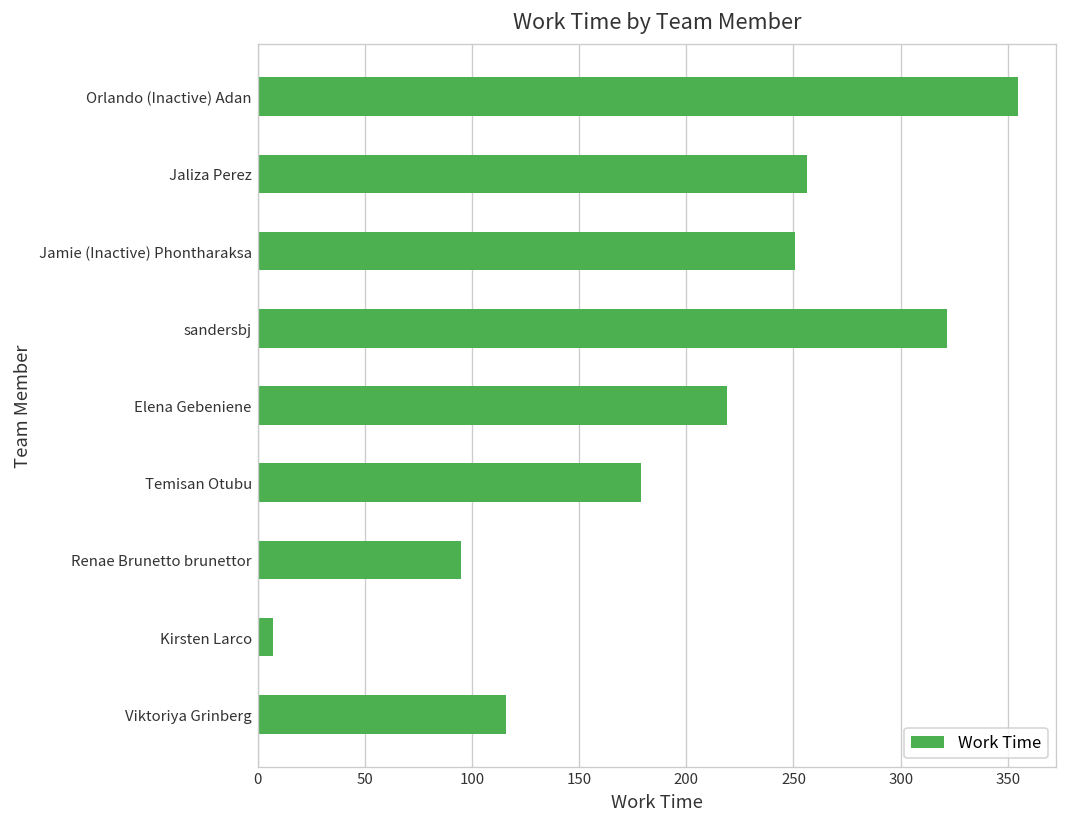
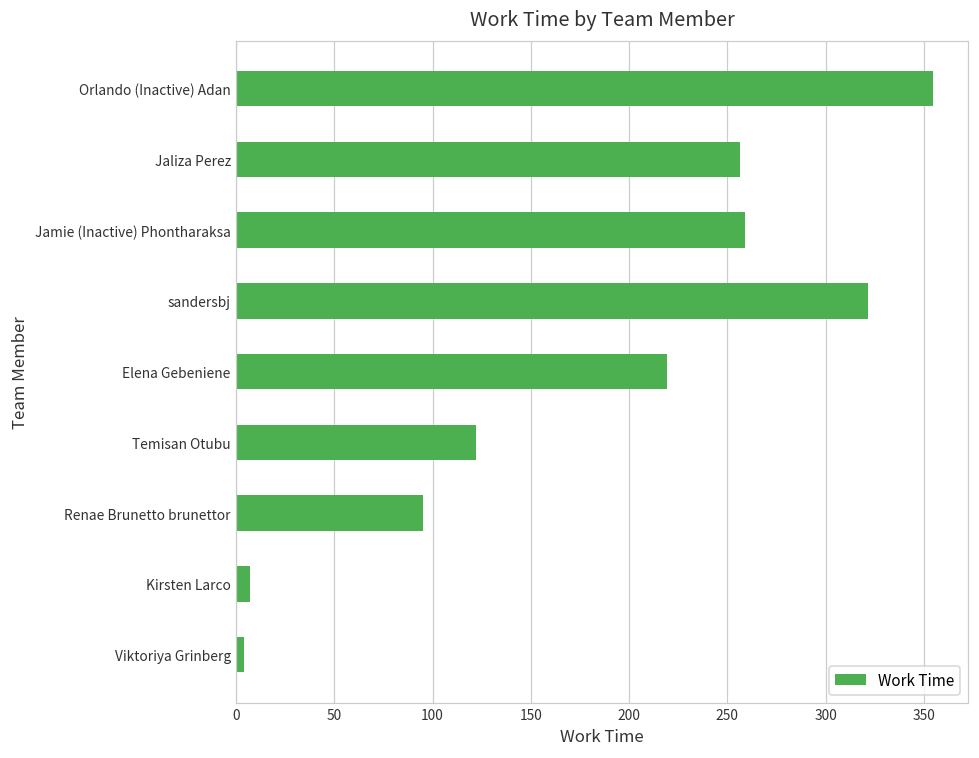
  {
    "Orlando (Inactive) Adan": 355,
    "Jaliza Perez": 256,
-   "Jamie (Inactive) Phontharaksa": 251,
+   "Jamie (Inactive) Phontharaksa": 259,
    "sandersbj": 322,
    "Elena Gebeniene": 219,
-   "Temisan Otubu": 179,
+   "Temisan Otubu": 122,
    "Renae Brunetto brunettor": 95,
    "Kirsten Larco": 7,
-   "Viktoriya Grinberg": 116
+   "Viktoriya Grinberg": 4
  }
